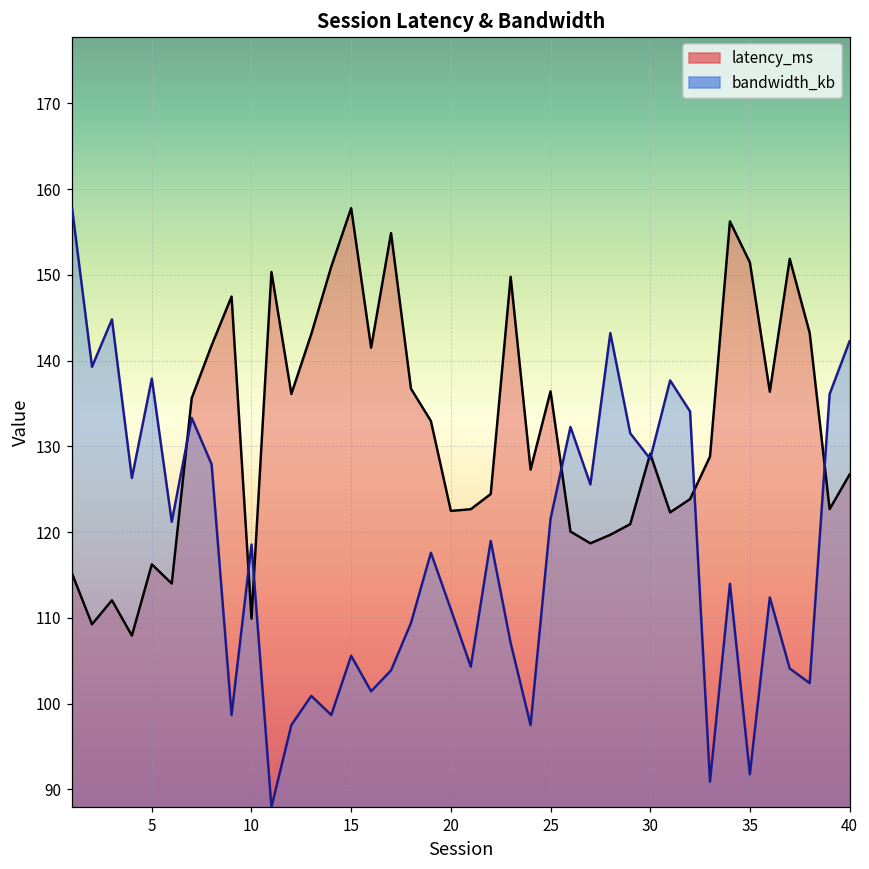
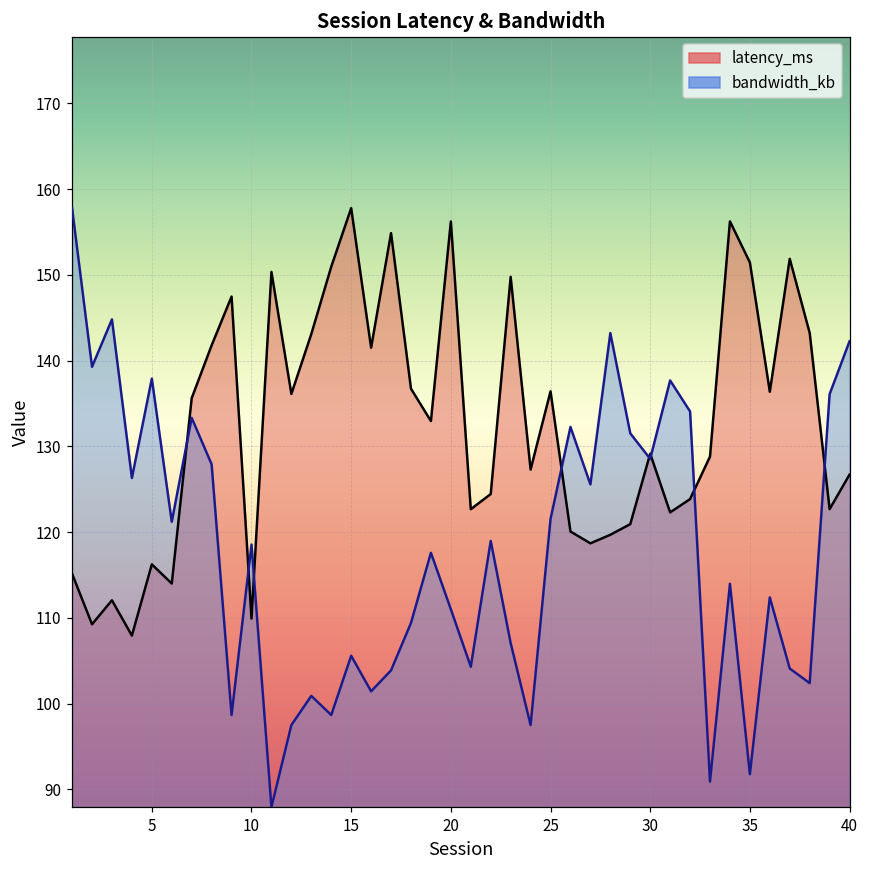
  {
    "latency_ms": {
      "5": 116,
      "10": 110,
      "15": 158,
-     "20": 122,
+     "20": 156,
      "25": 136,
      "30": 129,
      "35": 151,
      "40": 127
    },
    "bandwidth_kb": {
      "5": 138,
      "10": 119,
      "15": 106,
      "20": 111,
      "25": 122,
      "30": 129,
      "35": 92,
      "40": 142
    }
  }
